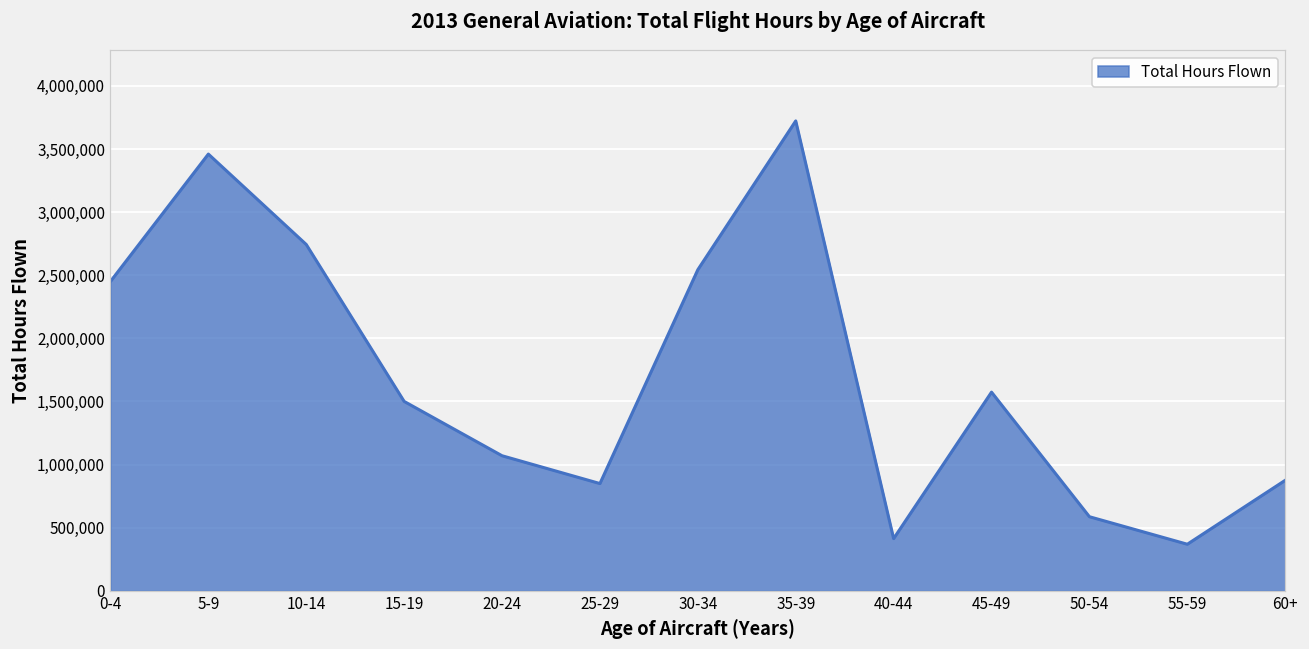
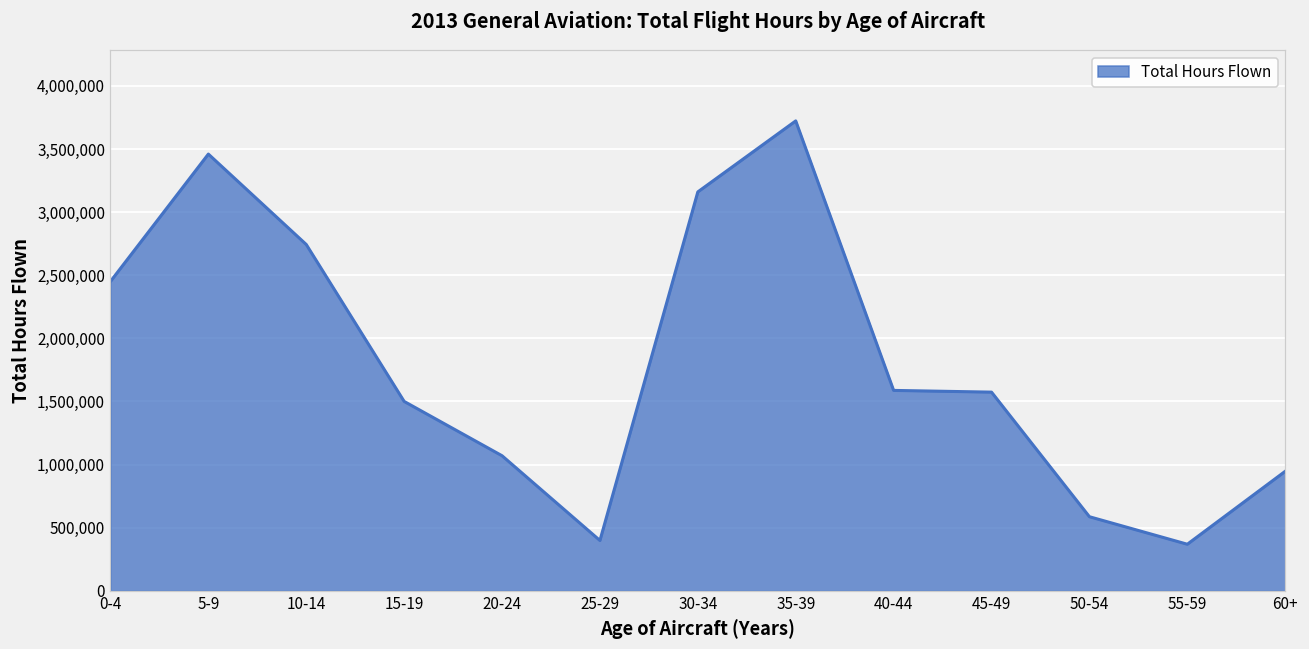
  {
    "0-4": "2,450,000",
    "5-9": "3,460,000",
    "10-14": "2,740,000",
    "15-19": "1,500,000",
    "20-24": "1,070,000",
-   "25-29": "850,000",
-   "30-34": "2,540,000",
+   "25-29": "400,000",
+   "30-34": "3,160,000",
    "35-39": "3,720,000",
-   "40-44": "410,000",
+   "40-44": "1,590,000",
    "45-49": "1,570,000",
    "50-54": "590,000",
    "55-59": "370,000",
-   "60+": "880,000"
+   "60+": "950,000"
  }
